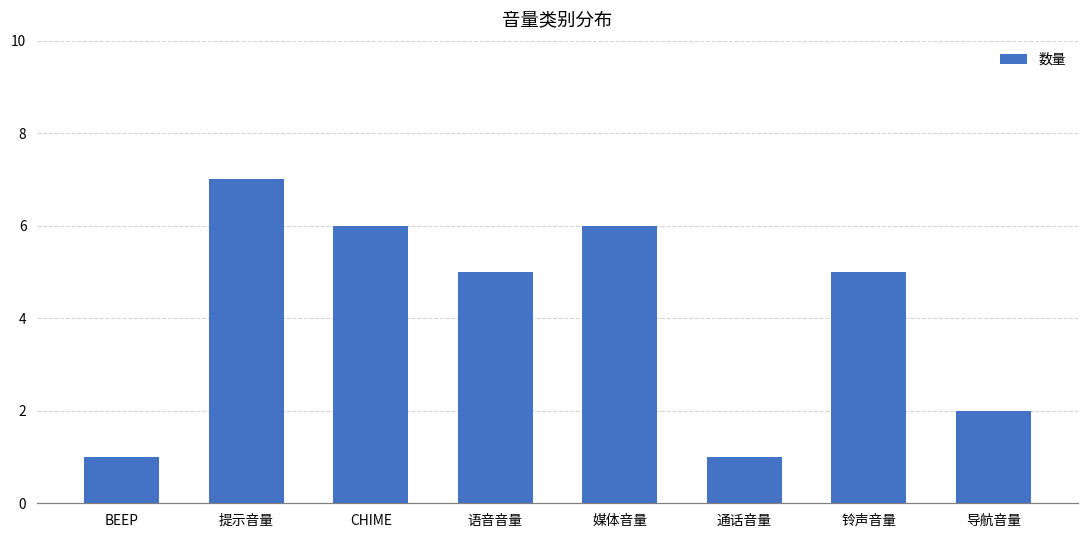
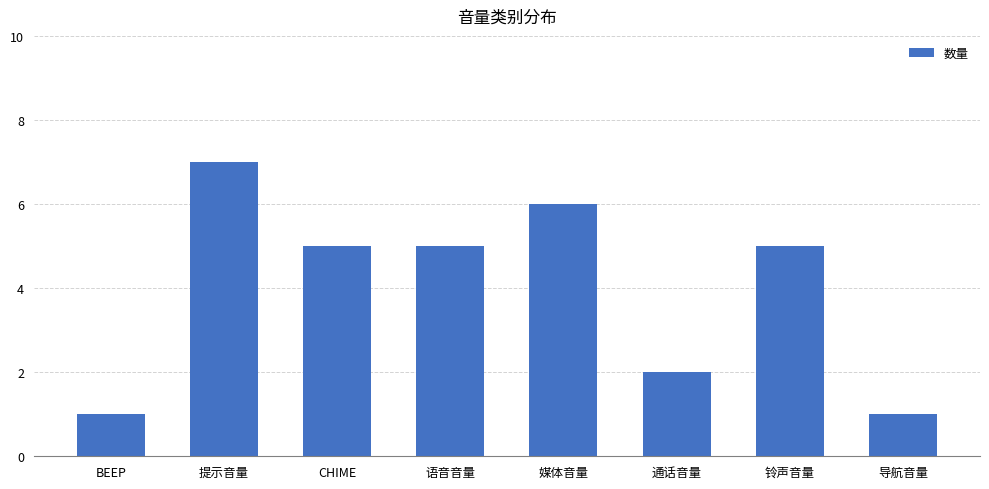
  {
    "BEEP": 1,
    "提示音量": 7,
-   "CHIME": 6,
+   "CHIME": 5,
    "语音音量": 5,
    "媒体音量": 6,
-   "通话音量": 1,
+   "通话音量": 2,
    "铃声音量": 5,
-   "导航音量": 2
+   "导航音量": 1
  }
